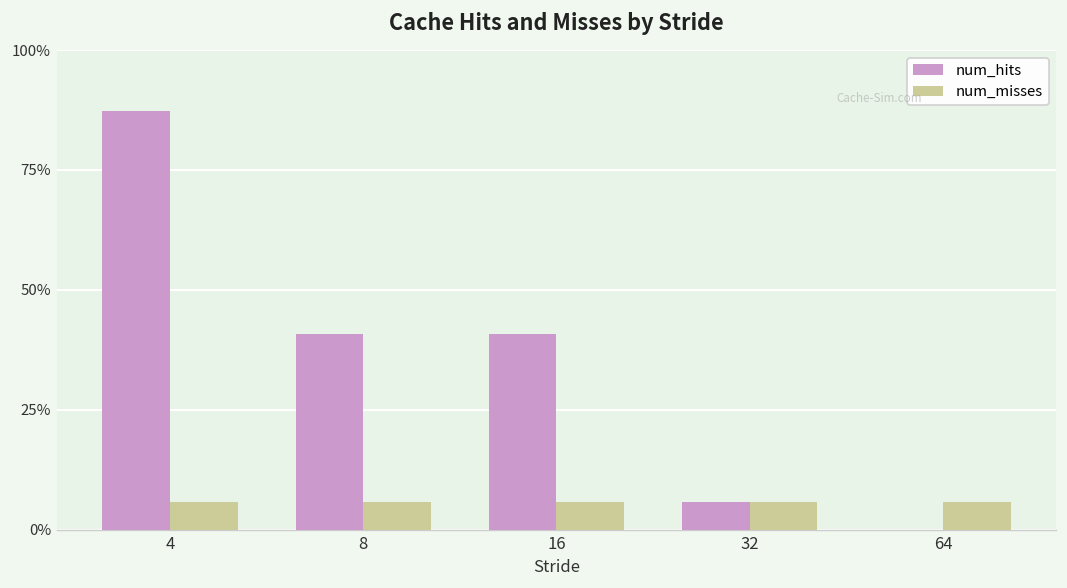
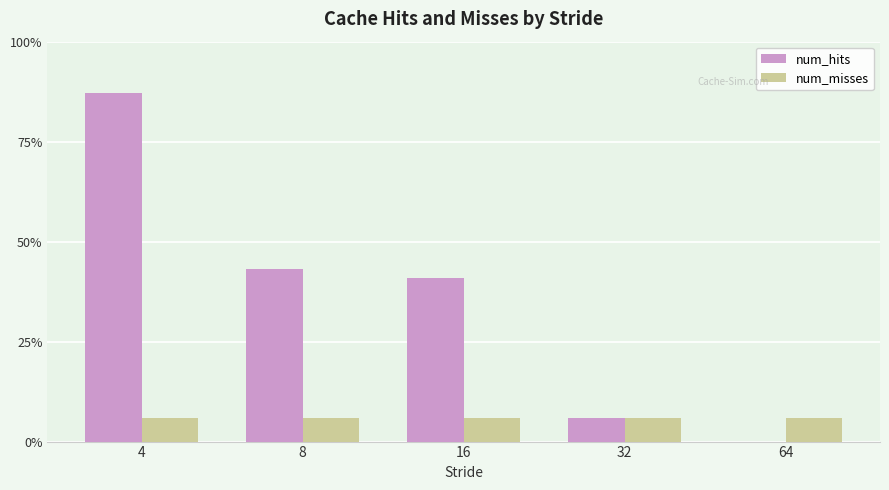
  {
    "num_hits": {
      "4": "87%",
-     "8": "41%",
+     "8": "43%",
      "16": "41%",
      "32": "6%",
      "64": "0%"
    },
    "num_misses": {
      "4": "6%",
      "8": "6%",
      "16": "6%",
      "32": "6%",
      "64": "6%"
    }
  }
